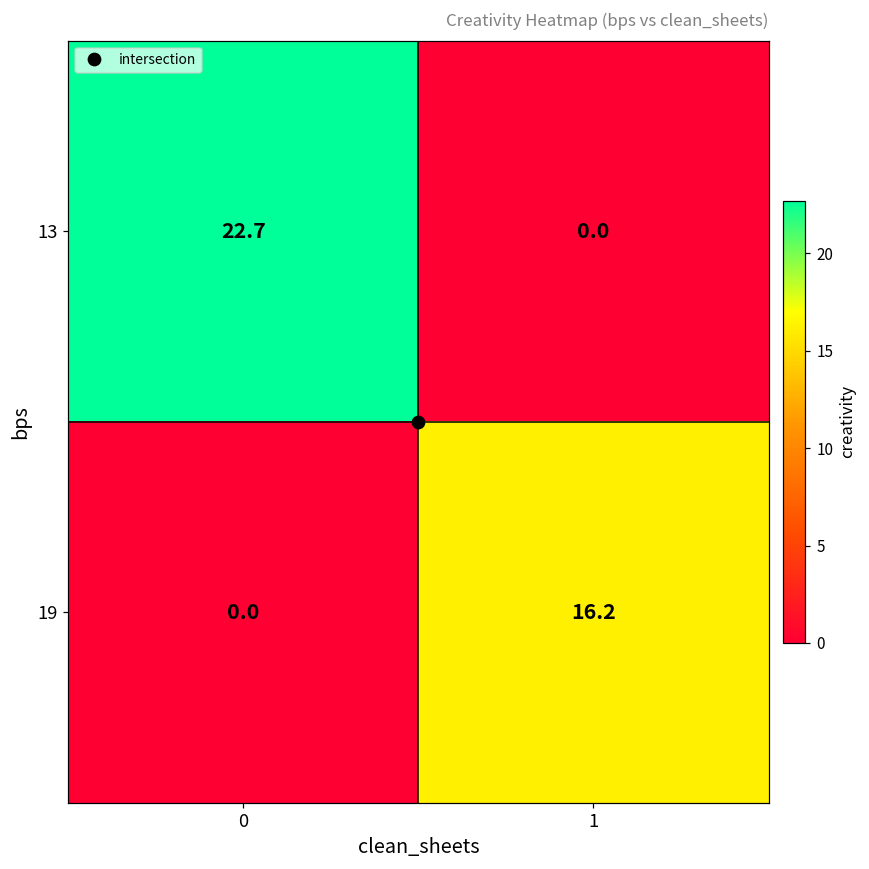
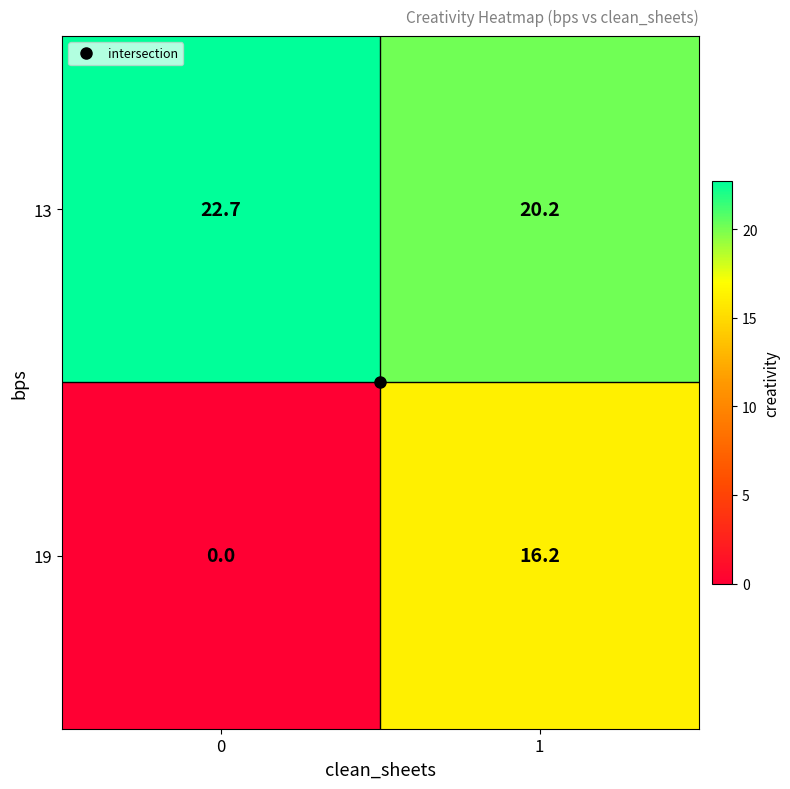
  {
    "13": {
      "0": 22.7,
-     "1": 0.0
+     "1": 20.2
    },
    "19": {
      "0": 0.0,
      "1": 16.2
    }
  }
